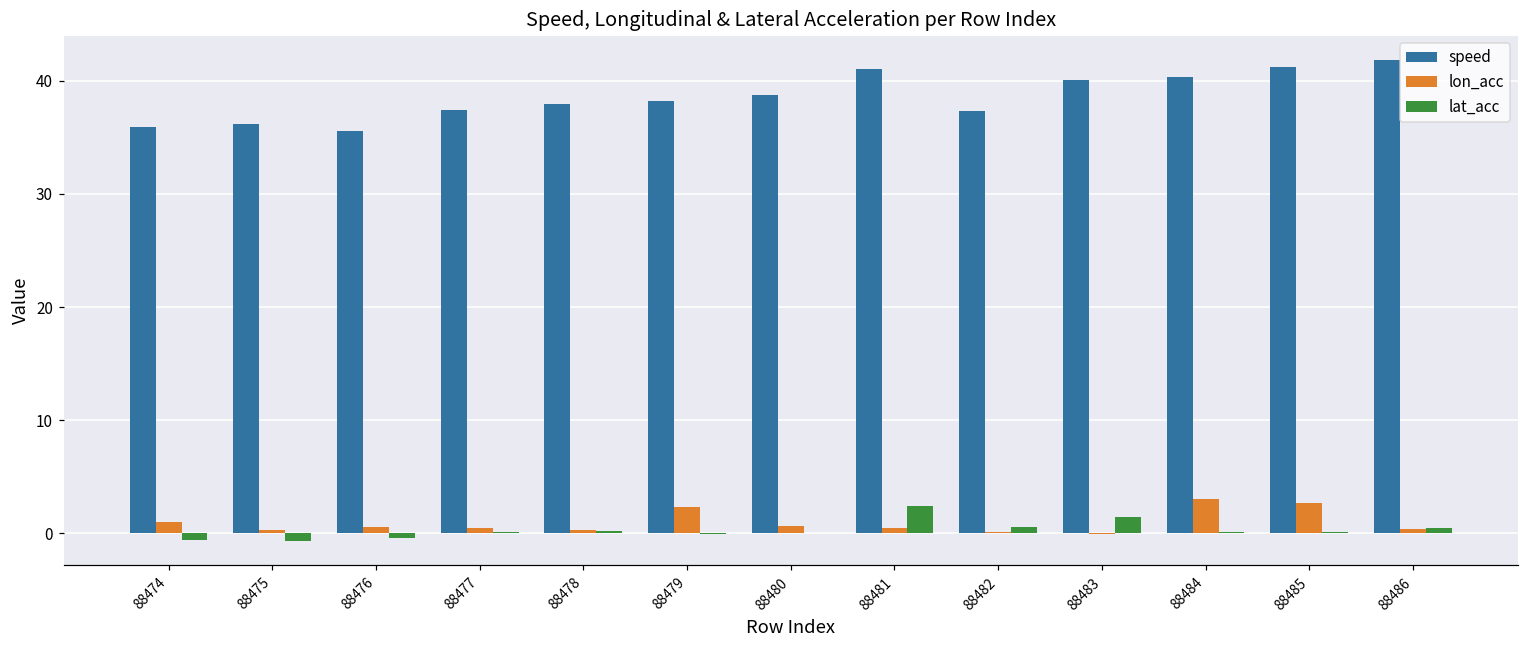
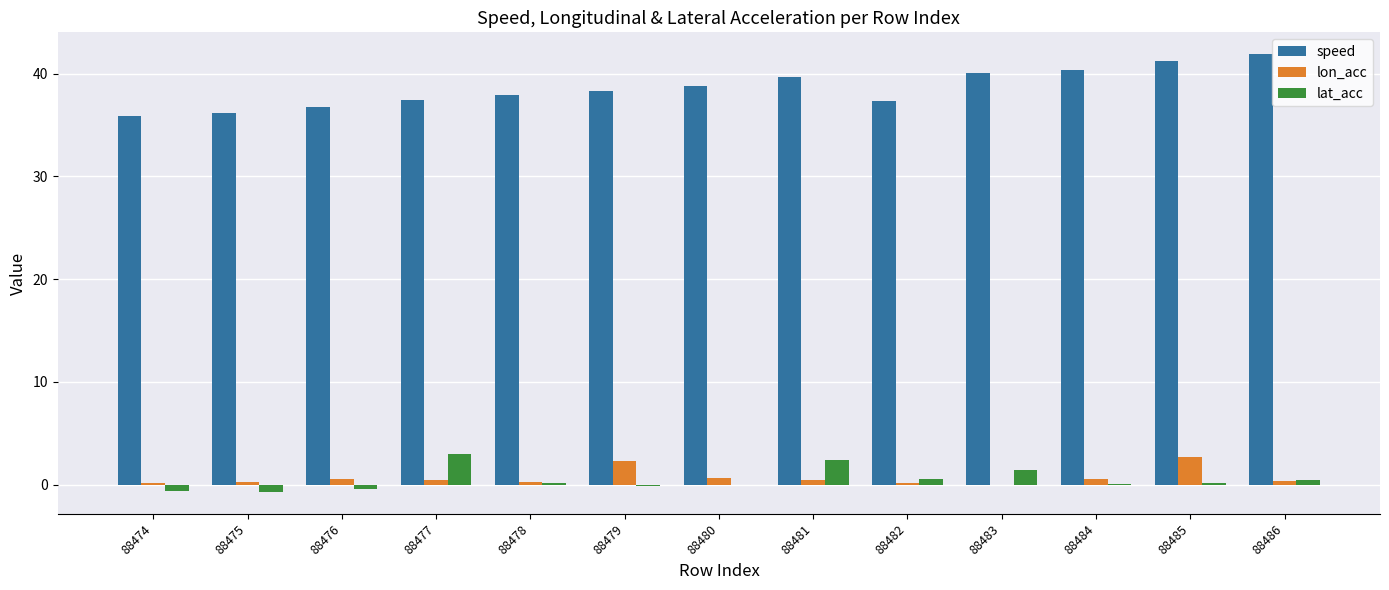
  {
    "speed": {
      "88474": 35.9,
      "88475": 36.2,
-     "88476": 35.6,
+     "88476": 36.7,
      "88477": 37.5,
      "88478": 37.9,
      "88479": 38.3,
      "88480": 38.8,
-     "88481": 41.1,
+     "88481": 39.7,
      "88482": 37.4,
      "88483": 40.1,
      "88484": 40.3,
      "88485": 41.2,
      "88486": 41.9
    },
    "lon_acc": {
-     "88474": 1.0,
+     "88474": 0.2,
      "88475": 0.3,
      "88476": 0.5,
      "88477": 0.4,
      "88478": 0.3,
      "88479": 2.3,
      "88480": 0.6,
      "88481": 0.5,
-     "88484": 3.0,
+     "88484": 0.5,
      "88485": 2.7,
      "88486": 0.4
    },
    "lat_acc": {
      "88474": -0.6,
      "88475": -0.7,
      "88476": -0.4,
-     "88477": 0.1,
+     "88477": 3.0,
      "88481": 2.4,
      "88482": 0.5,
      "88483": 1.4,
      "88486": 0.4
    }
  }
